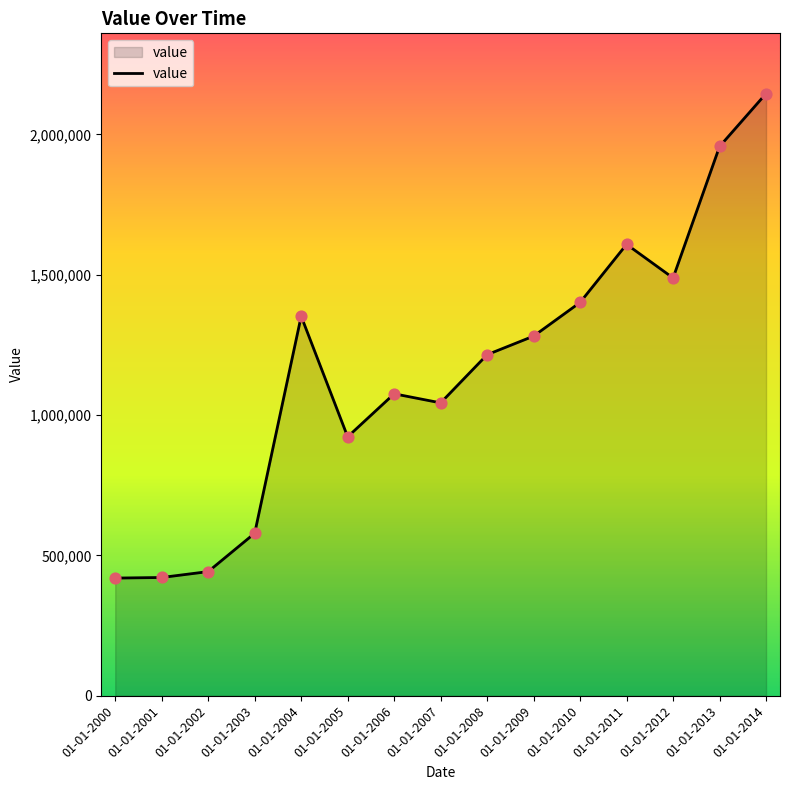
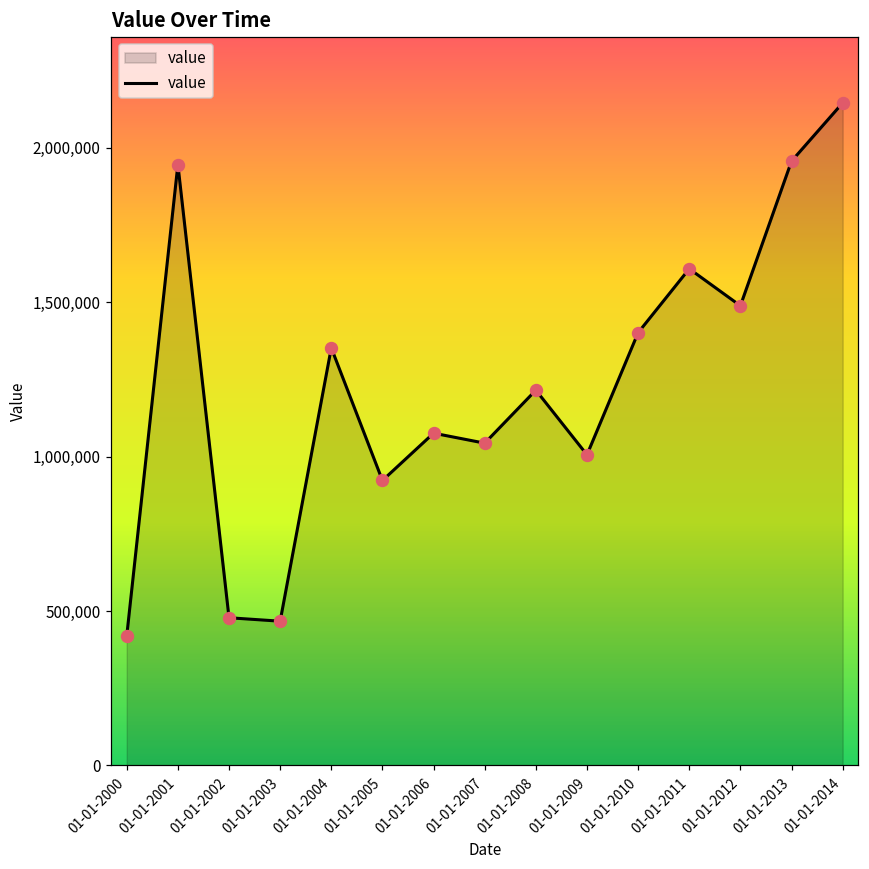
  {
    "01-01-2000": "420,000",
-   "01-01-2001": "420,000",
-   "01-01-2002": "440,000",
-   "01-01-2003": "580,000",
+   "01-01-2001": "1,950,000",
+   "01-01-2002": "480,000",
+   "01-01-2003": "470,000",
    "01-01-2004": "1,350,000",
    "01-01-2005": "920,000",
    "01-01-2006": "1,080,000",
    "01-01-2007": "1,040,000",
    "01-01-2008": "1,220,000",
-   "01-01-2009": "1,280,000",
+   "01-01-2009": "1,010,000",
    "01-01-2010": "1,400,000",
    "01-01-2011": "1,610,000",
    "01-01-2012": "1,490,000",
    "01-01-2013": "1,960,000",
    "01-01-2014": "2,150,000"
  }
